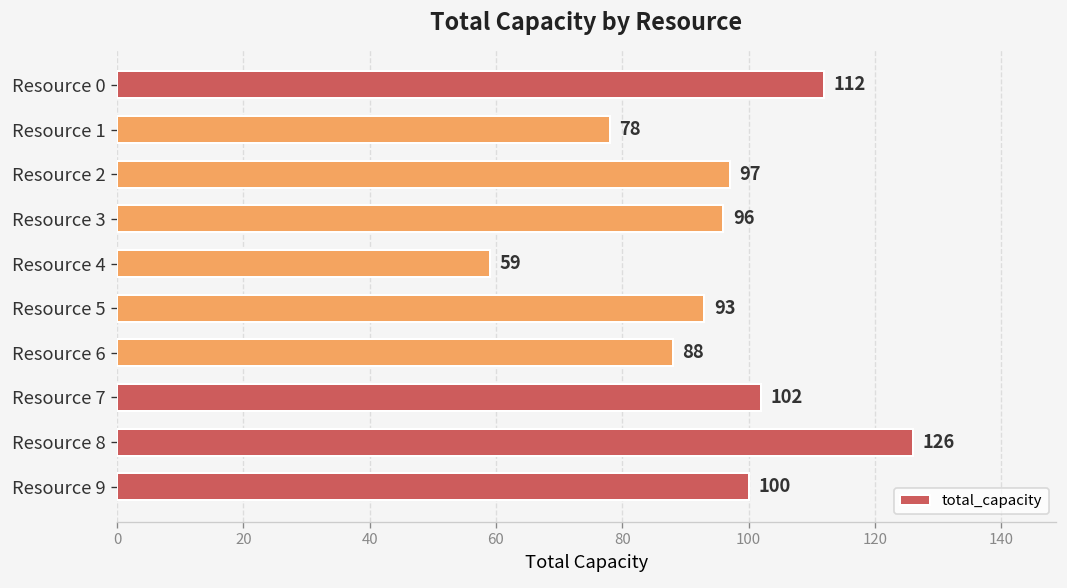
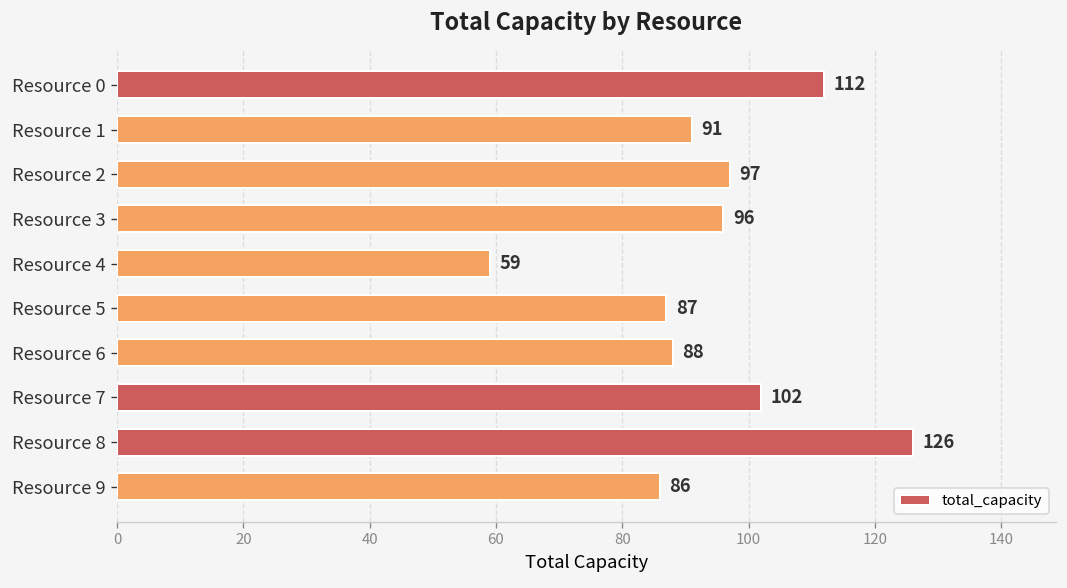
  {
    "Resource 0": 112,
-   "Resource 1": 78,
+   "Resource 1": 91,
    "Resource 2": 97,
    "Resource 3": 96,
    "Resource 4": 59,
-   "Resource 5": 93,
+   "Resource 5": 87,
    "Resource 6": 88,
    "Resource 7": 102,
    "Resource 8": 126,
-   "Resource 9": 100
+   "Resource 9": 86
  }
